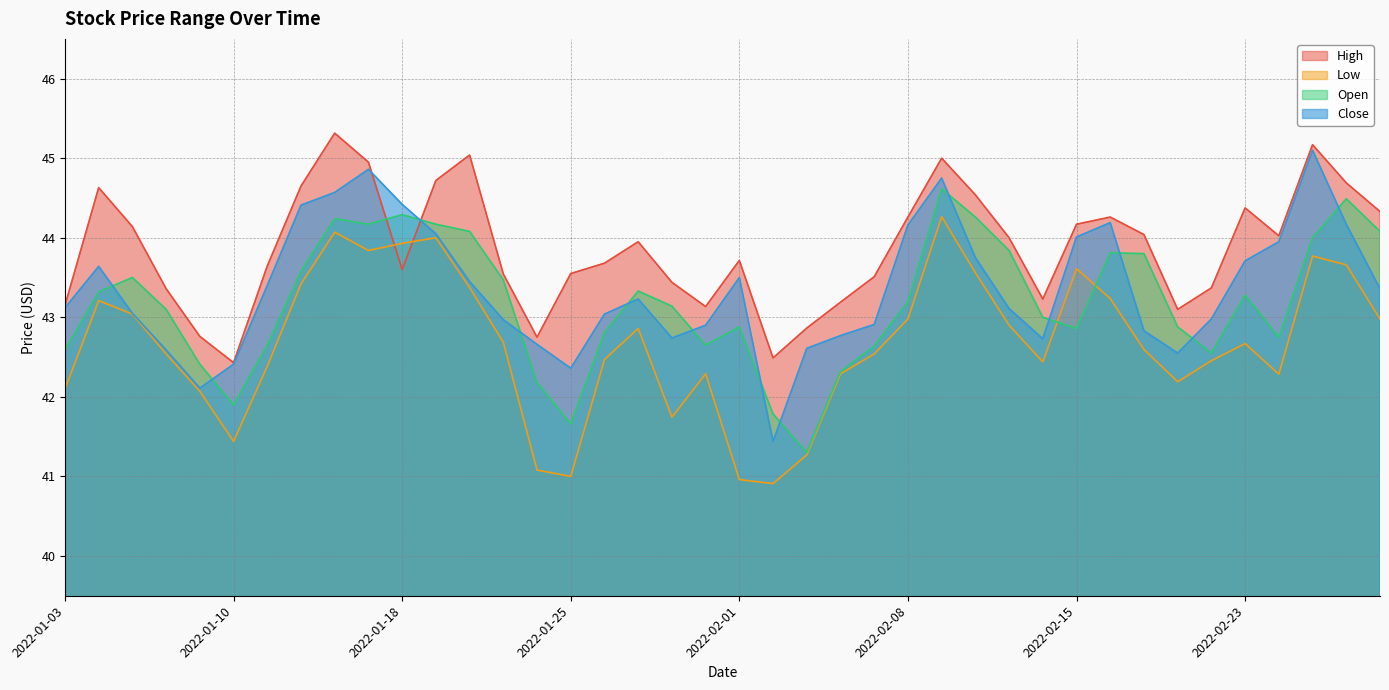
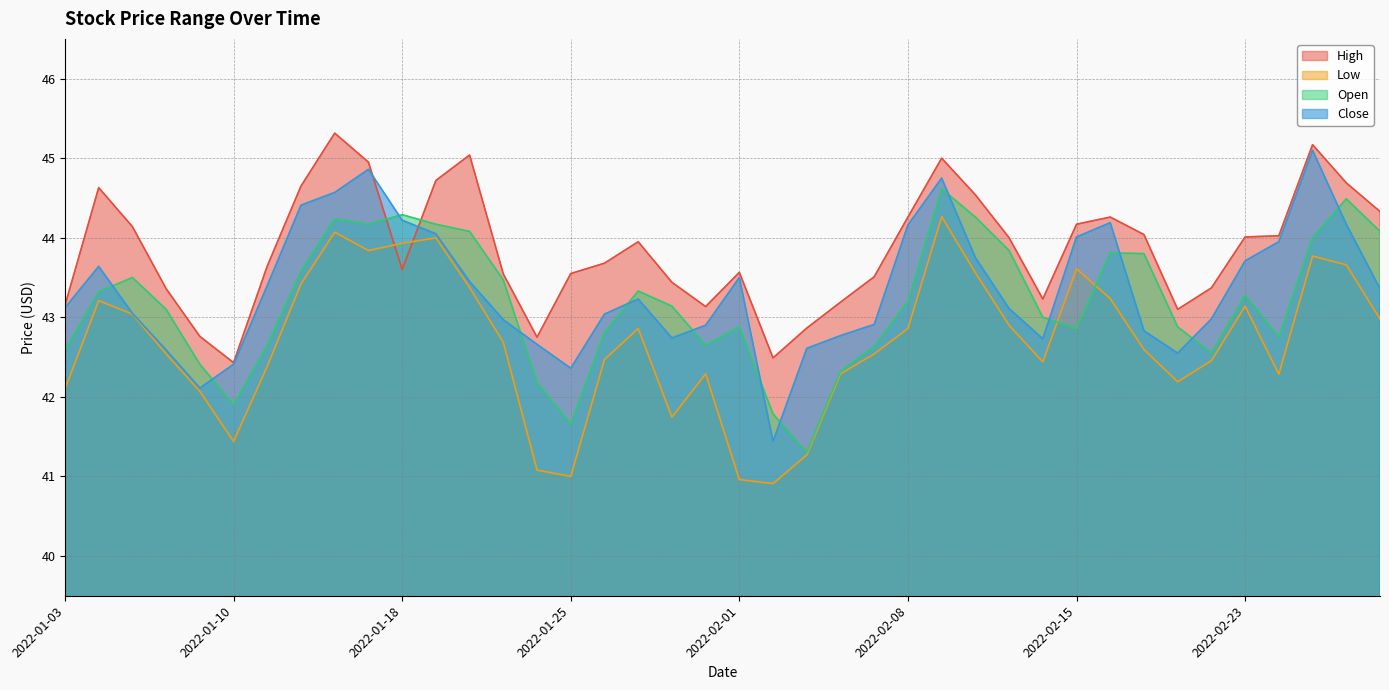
  {
    "High": {
      "2022-01-18": 43.6,
      "2022-01-25": 43.6,
-     "2022-02-01": 43.7,
+     "2022-02-01": 43.6,
      "2022-02-08": 44.3,
      "2022-02-15": 44.2,
-     "2022-02-23": 44.4
+     "2022-02-23": 44.0
    },
    "Low": {
      "2022-01-03": 42.1,
      "2022-01-10": 41.4,
      "2022-01-18": 43.9,
      "2022-01-25": 41.0,
      "2022-02-01": 41.0,
-     "2022-02-08": 43.0,
+     "2022-02-08": 42.9,
      "2022-02-15": 43.6,
-     "2022-02-23": 42.7
+     "2022-02-23": 43.1
    },
    "Open": {
      "2022-01-03": 42.6,
      "2022-01-10": 41.9,
      "2022-01-18": 44.3,
      "2022-01-25": 41.7,
      "2022-02-01": 42.9,
      "2022-02-08": 43.2,
      "2022-02-15": 42.9,
      "2022-02-23": 43.3
    },
    "Close": {
-     "2022-01-18": 44.4,
+     "2022-01-18": 44.2,
      "2022-01-25": 42.4,
      "2022-02-01": 43.5,
      "2022-02-08": 44.2,
      "2022-02-15": 44.0,
      "2022-02-23": 43.7
    }
  }
